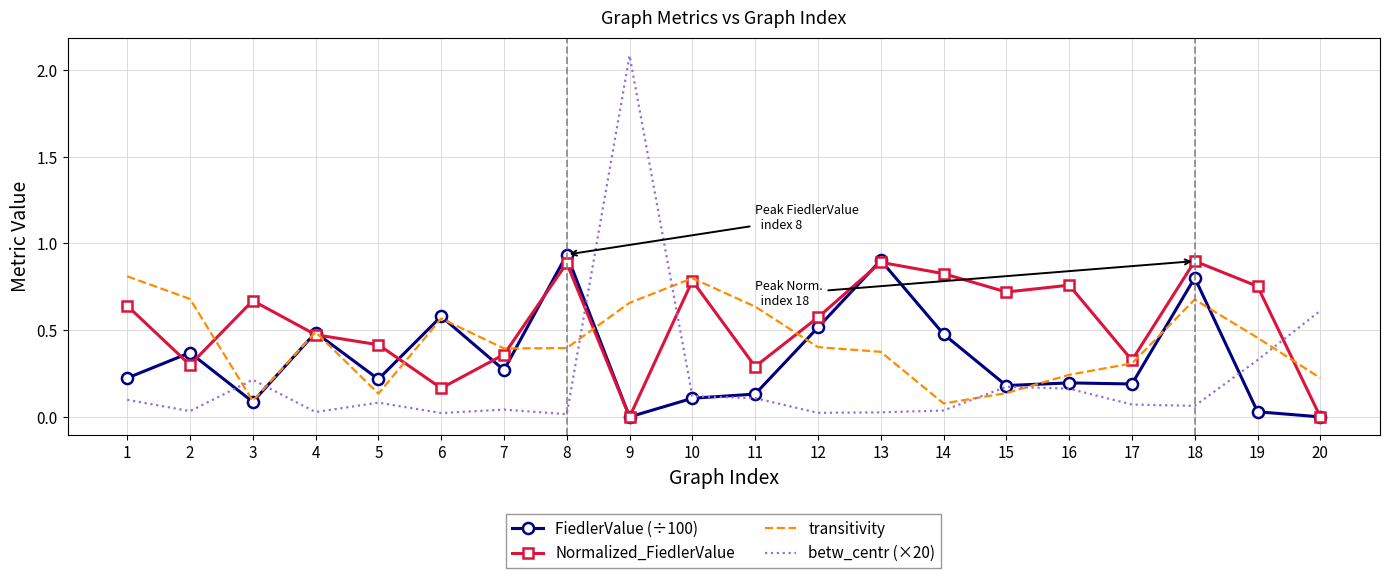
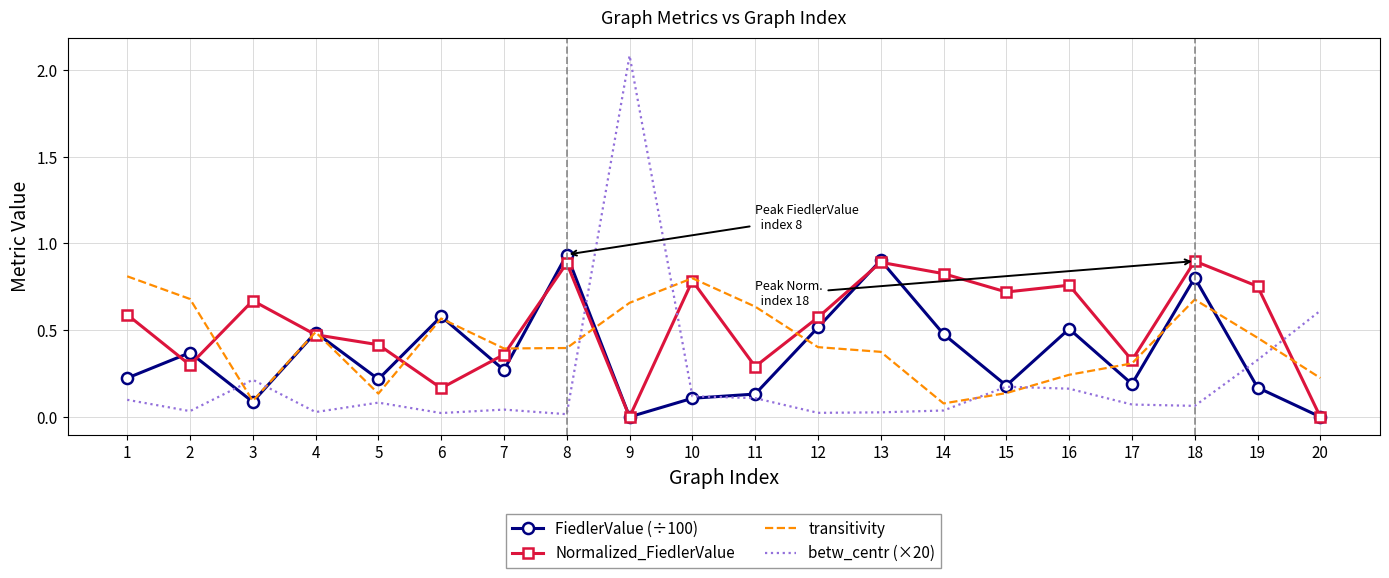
  {
    "FiedlerValue (÷100)": {
      "1": 0.22,
      "2": 0.37,
      "5": 0.22,
      "7": 0.27,
      "11": 0.13,
      "12": 0.52,
      "14": 0.48,
-     "16": 0.20,
+     "16": 0.51,
      "17": 0.19,
      "18": 0.80,
-     "19": 0.03
+     "19": 0.17
    },
    "Normalized_FiedlerValue": {
-     "1": 0.64,
+     "1": 0.59,
      "2": 0.30,
      "3": 0.67,
      "5": 0.42,
      "6": 0.17,
      "7": 0.36,
      "8": 0.89,
      "10": 0.78,
      "11": 0.29,
      "12": 0.57,
      "17": 0.33,
      "18": 0.90,
      "19": 0.75
    },
    "transitivity": {
      "1": 0.81,
      "2": 0.68,
      "5": 0.13,
      "7": 0.39,
      "8": 0.40,
      "9": 0.66,
      "10": 0.80,
      "12": 0.40,
      "13": 0.37,
      "14": 0.08,
      "15": 0.14,
      "16": 0.24,
      "17": 0.31,
      "18": 0.68,
      "19": 0.46,
      "20": 0.22
    },
    "betw_centr (×20)": {
      "1": 0.10,
      "2": 0.03,
      "3": 0.21,
      "4": 0.03,
      "5": 0.08,
      "6": 0.02,
      "7": 0.04,
      "8": 0.02,
      "9": 2.08,
      "11": 0.11,
      "12": 0.02,
      "13": 0.03,
      "14": 0.04,
      "16": 0.16,
      "17": 0.07,
      "18": 0.06,
      "19": 0.33,
      "20": 0.61
    }
  }
